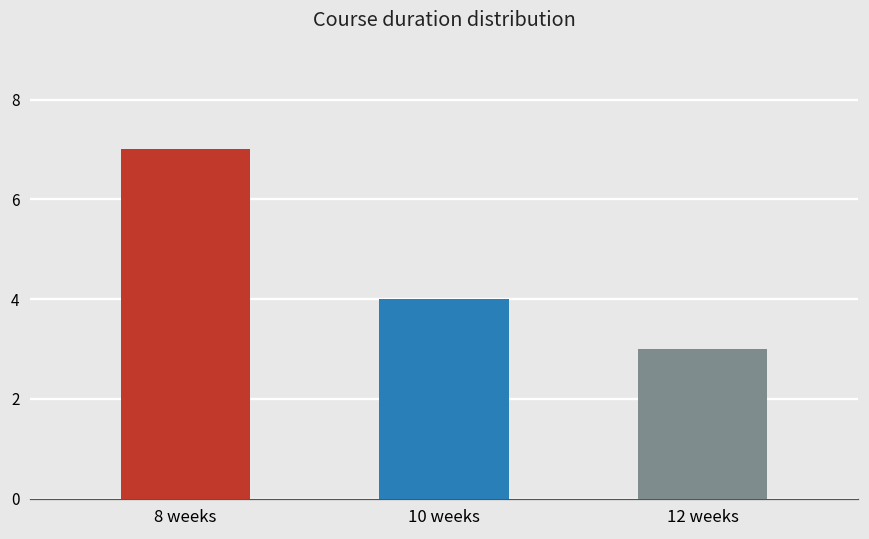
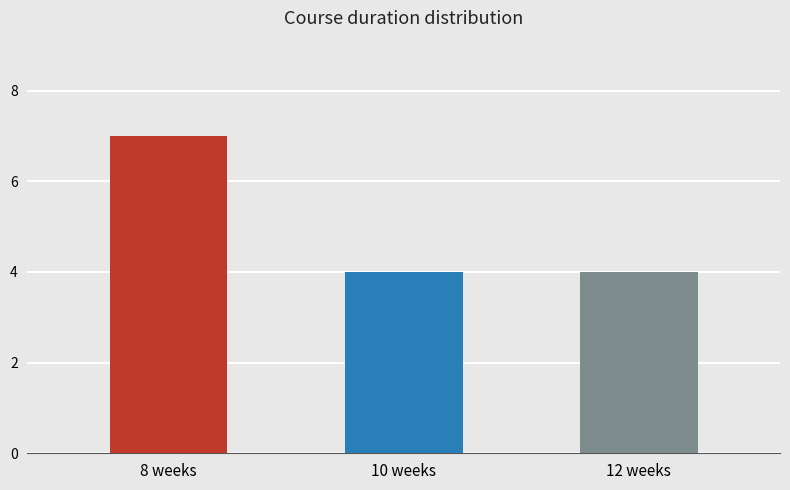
  {
    "8 weeks": 7,
    "10 weeks": 4,
-   "12 weeks": 3
+   "12 weeks": 4
  }
